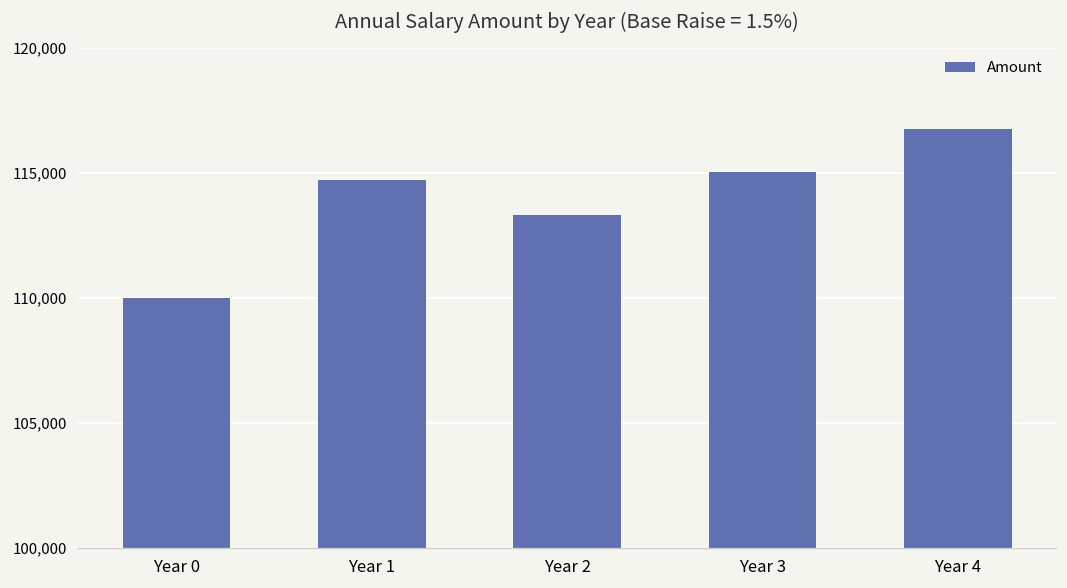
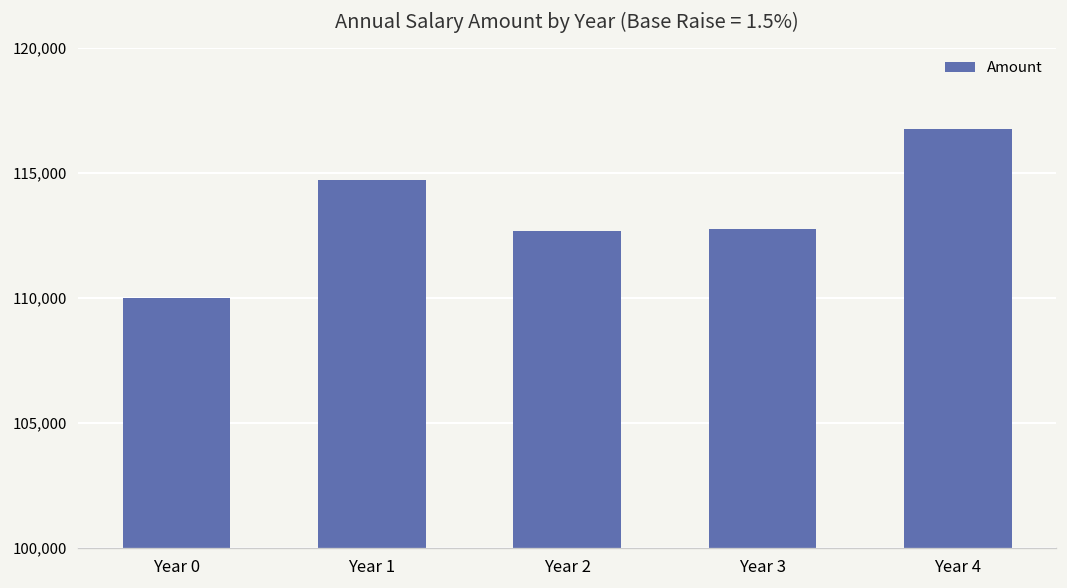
  {
    "Year 0": "110,000",
    "Year 1": "114,700",
-   "Year 2": "113,300",
-   "Year 3": "115,000",
+   "Year 2": "112,700",
+   "Year 3": "112,800",
    "Year 4": "116,700"
  }
